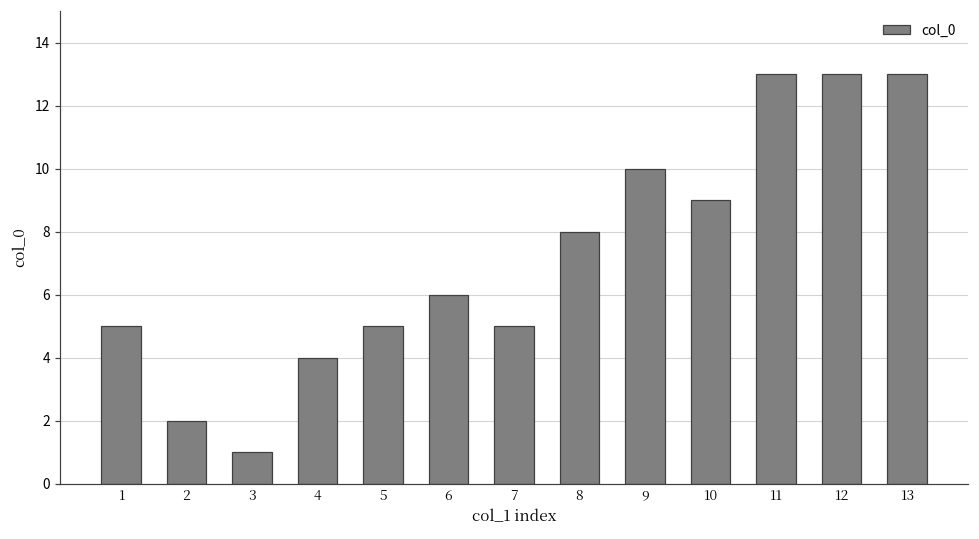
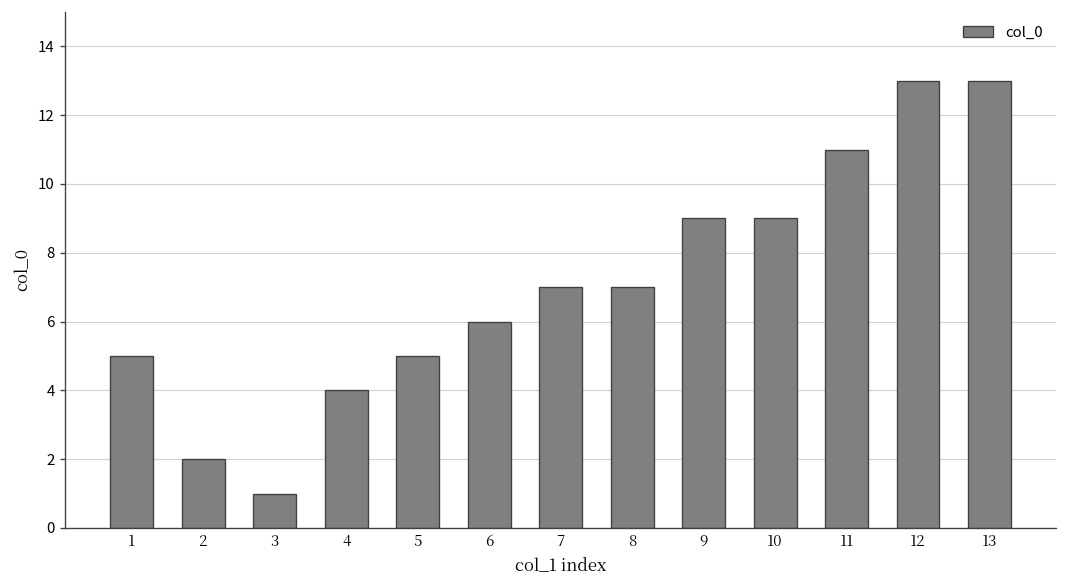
  {
    "1": 5,
    "2": 2,
    "3": 1,
    "4": 4,
    "5": 5,
    "6": 6,
-   "7": 5,
-   "8": 8,
-   "9": 10,
+   "7": 7,
+   "8": 7,
+   "9": 9,
    "10": 9,
-   "11": 13,
+   "11": 11,
    "12": 13,
    "13": 13
  }
